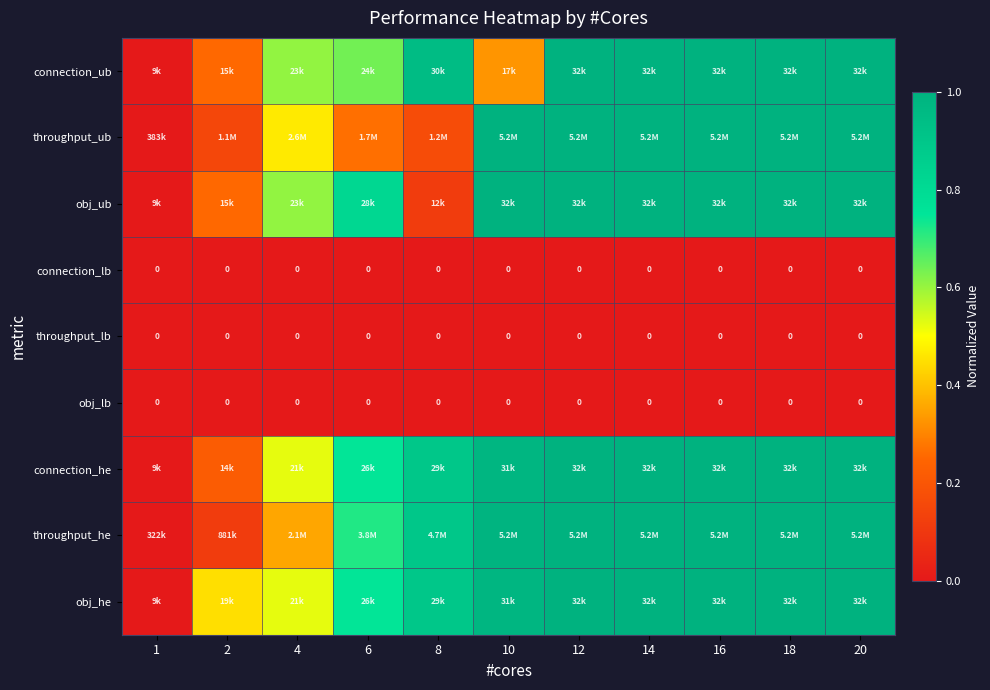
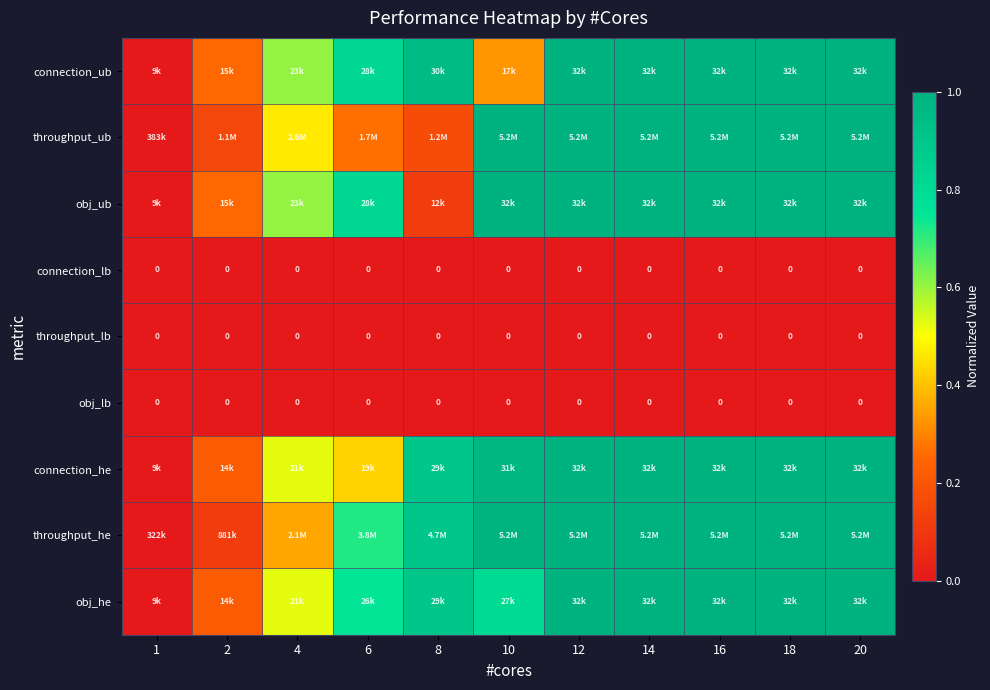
  {
    "connection_ub": {
      "1": "9k",
      "2": "15k",
      "4": "23k",
-     "6": "24k",
+     "6": "28k",
      "8": "30k",
      "10": "17k",
      "12": "32k",
      "14": "32k",
      "16": "32k",
      "18": "32k",
      "20": "32k"
    },
    "throughput_ub": {
      "1": "383k",
      "2": "1.1M",
      "4": "2.6M",
      "6": "1.7M",
      "8": "1.2M",
      "10": "5.2M",
      "12": "5.2M",
      "14": "5.2M",
      "16": "5.2M",
      "18": "5.2M",
      "20": "5.2M"
    },
    "obj_ub": {
      "1": "9k",
      "2": "15k",
      "4": "23k",
      "6": "28k",
      "8": "12k",
      "10": "32k",
      "12": "32k",
      "14": "32k",
      "16": "32k",
      "18": "32k",
      "20": "32k"
    },
    "connection_lb": {
      "1": "0",
      "2": "0",
      "4": "0",
      "6": "0",
      "8": "0",
      "10": "0",
      "12": "0",
      "14": "0",
      "16": "0",
      "18": "0",
      "20": "0"
    },
    "throughput_lb": {
      "1": "0",
      "2": "0",
      "4": "0",
      "6": "0",
      "8": "0",
      "10": "0",
      "12": "0",
      "14": "0",
      "16": "0",
      "18": "0",
      "20": "0"
    },
    "obj_lb": {
      "1": "0",
      "2": "0",
      "4": "0",
      "6": "0",
      "8": "0",
      "10": "0",
      "12": "0",
      "14": "0",
      "16": "0",
      "18": "0",
      "20": "0"
    },
    "connection_he": {
      "1": "9k",
      "2": "14k",
      "4": "21k",
-     "6": "26k",
+     "6": "19k",
      "8": "29k",
      "10": "31k",
      "12": "32k",
      "14": "32k",
      "16": "32k",
      "18": "32k",
      "20": "32k"
    },
    "throughput_he": {
      "1": "322k",
      "2": "881k",
      "4": "2.1M",
      "6": "3.8M",
      "8": "4.7M",
      "10": "5.2M",
      "12": "5.2M",
      "14": "5.2M",
      "16": "5.2M",
      "18": "5.2M",
      "20": "5.2M"
    },
    "obj_he": {
      "1": "9k",
-     "2": "19k",
+     "2": "14k",
      "4": "21k",
      "6": "26k",
      "8": "29k",
-     "10": "31k",
+     "10": "27k",
      "12": "32k",
      "14": "32k",
      "16": "32k",
      "18": "32k",
      "20": "32k"
    }
  }
